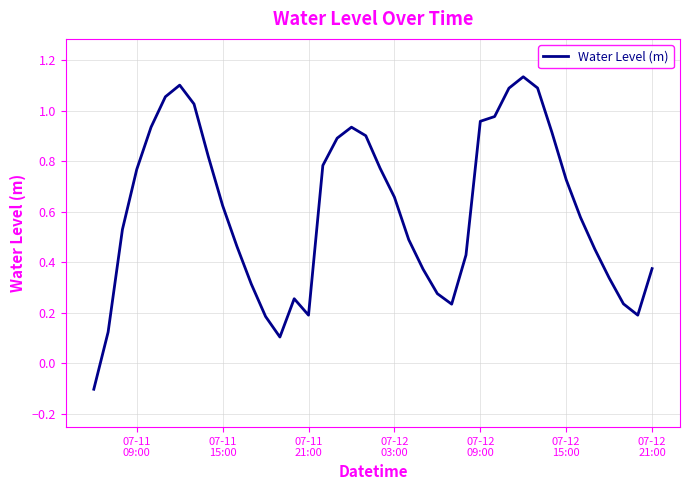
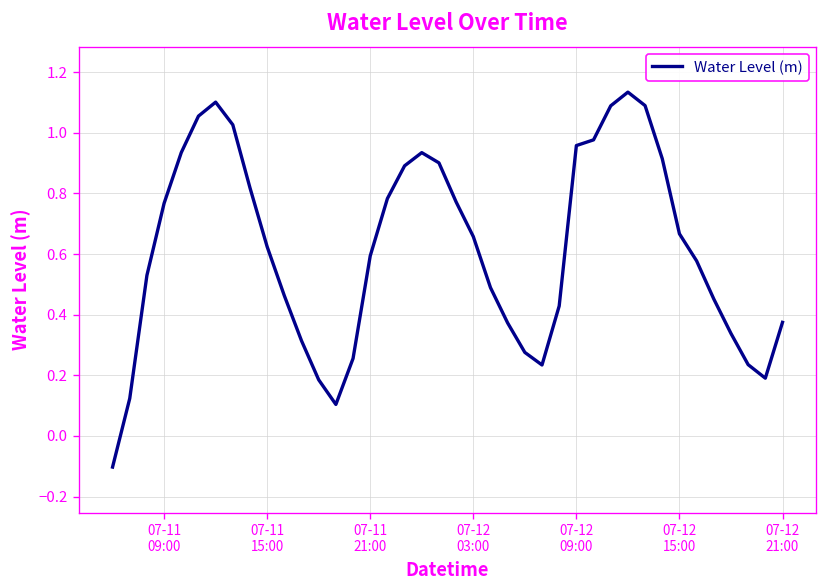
  {
    "07-11 09:00": 0.77,
    "07-11 15:00": 0.62,
-   "07-11 21:00": 0.19,
+   "07-11 21:00": 0.59,
    "07-12 03:00": 0.66,
    "07-12 09:00": 0.96,
-   "07-12 15:00": 0.73,
+   "07-12 15:00": 0.67,
    "07-12 21:00": 0.37
  }
